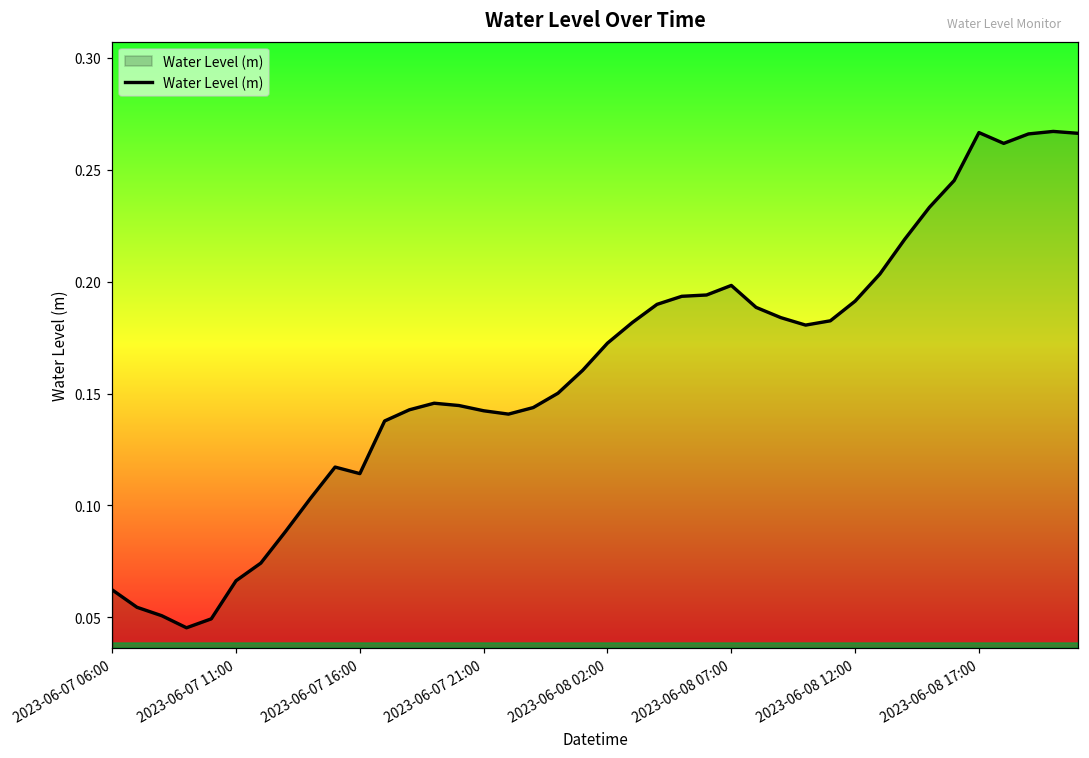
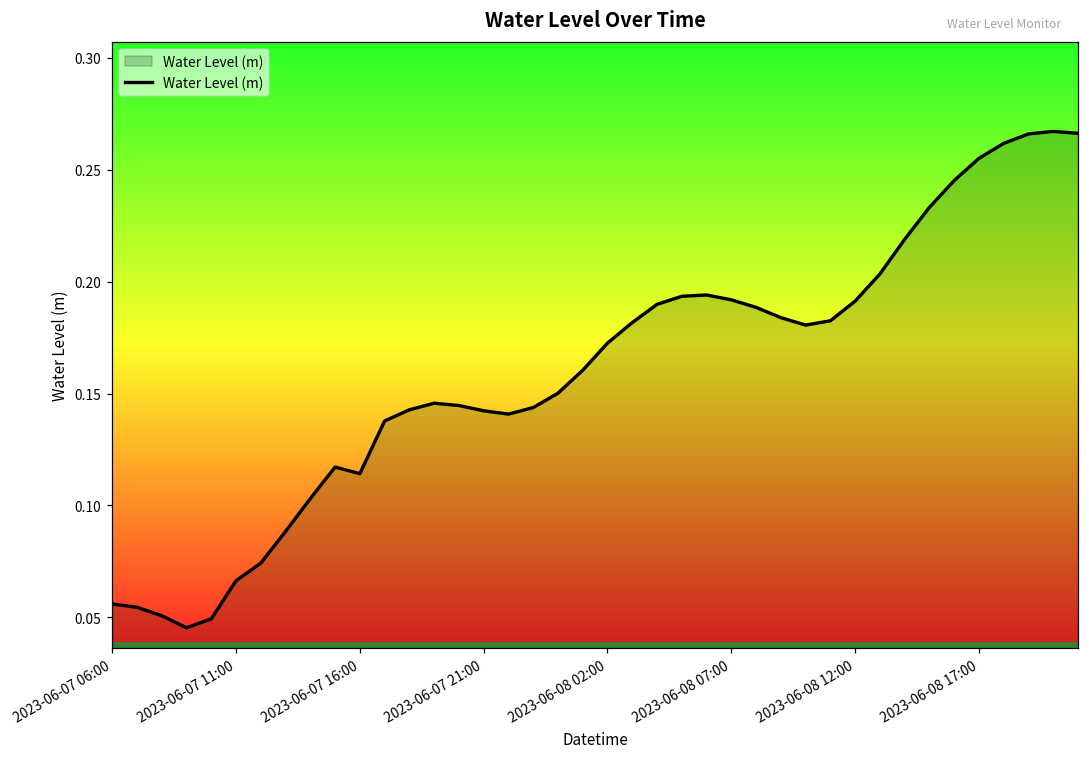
  {
-   "2023-06-07 06:00": 0.062,
+   "2023-06-07 06:00": 0.056,
    "2023-06-07 11:00": 0.066,
    "2023-06-07 16:00": 0.114,
    "2023-06-07 21:00": 0.142,
    "2023-06-08 02:00": 0.173,
-   "2023-06-08 07:00": 0.198,
+   "2023-06-08 07:00": 0.192,
    "2023-06-08 12:00": 0.191,
-   "2023-06-08 17:00": 0.267
+   "2023-06-08 17:00": 0.255
  }
